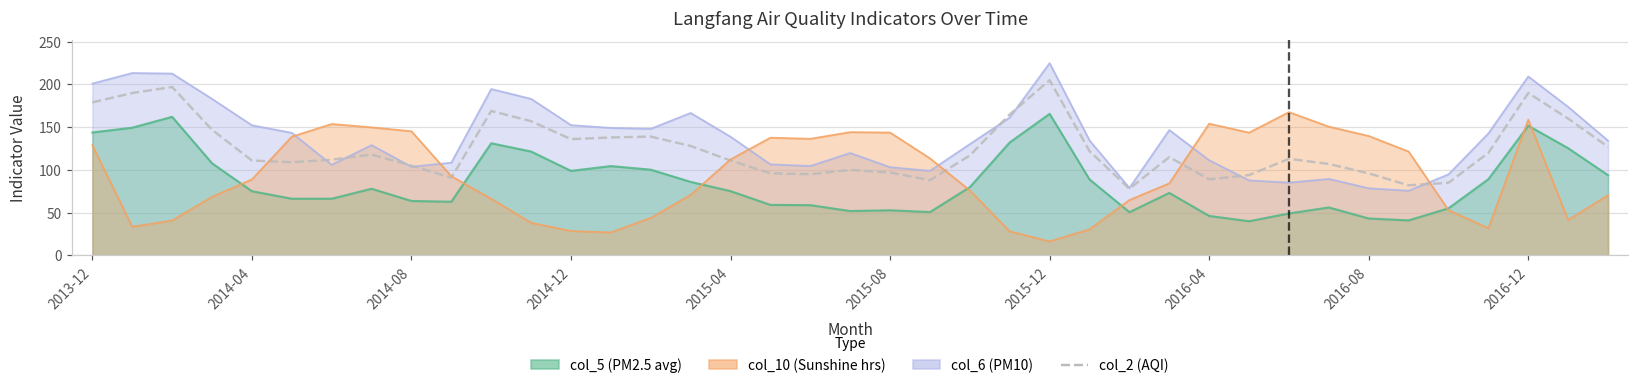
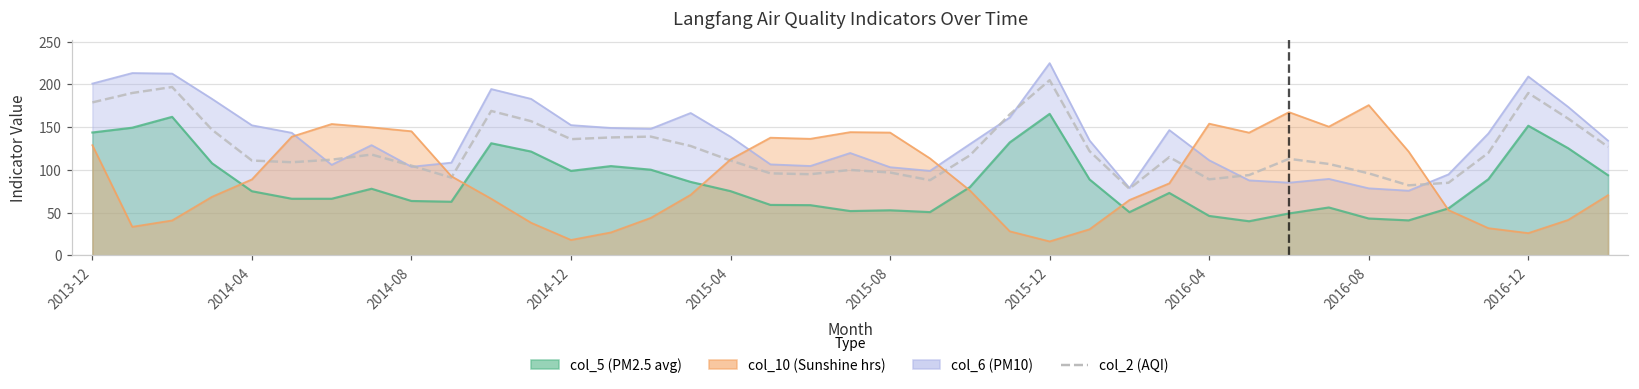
  {
    "col_10 (Sunshine hrs)": {
      "2013-12": 130,
      "2014-04": 90,
      "2014-08": 150,
-     "2014-12": 30,
+     "2014-12": 20,
      "2015-08": 140,
      "2015-12": 20,
      "2016-04": 150,
-     "2016-08": 140,
-     "2016-12": 160
+     "2016-08": 180,
+     "2016-12": 30
    }
  }
